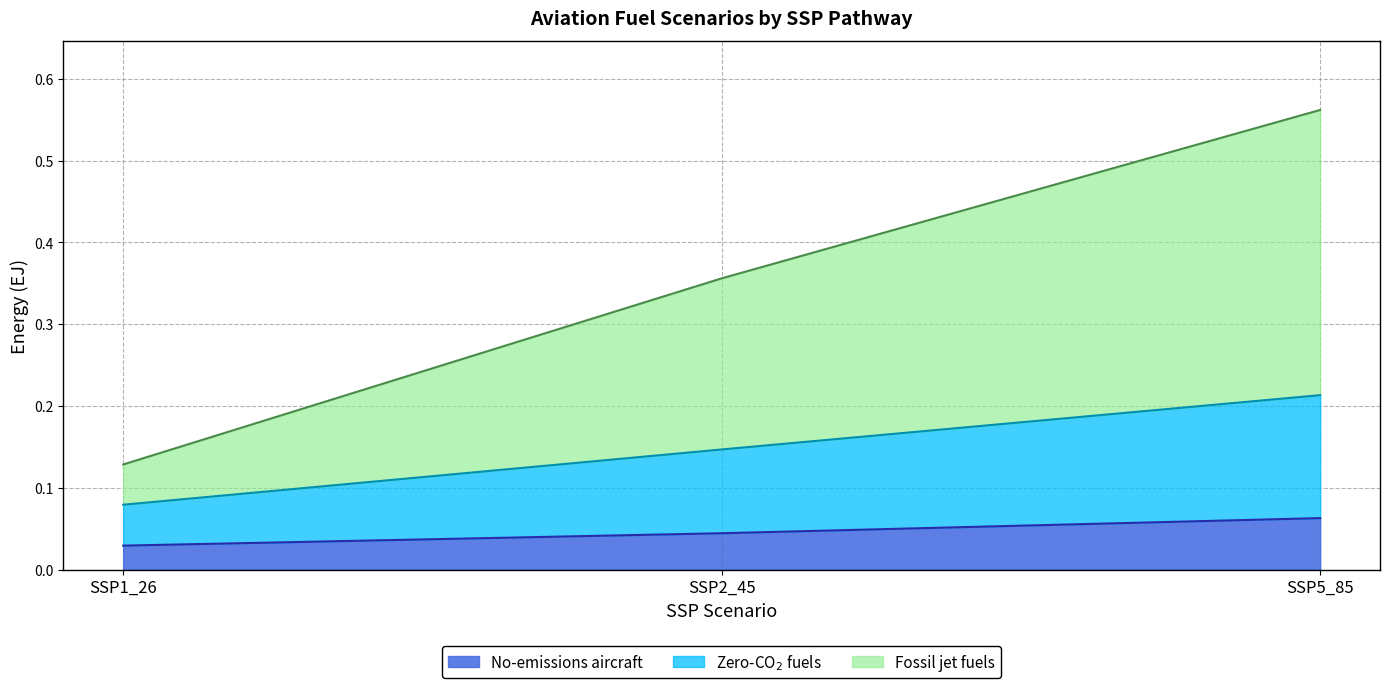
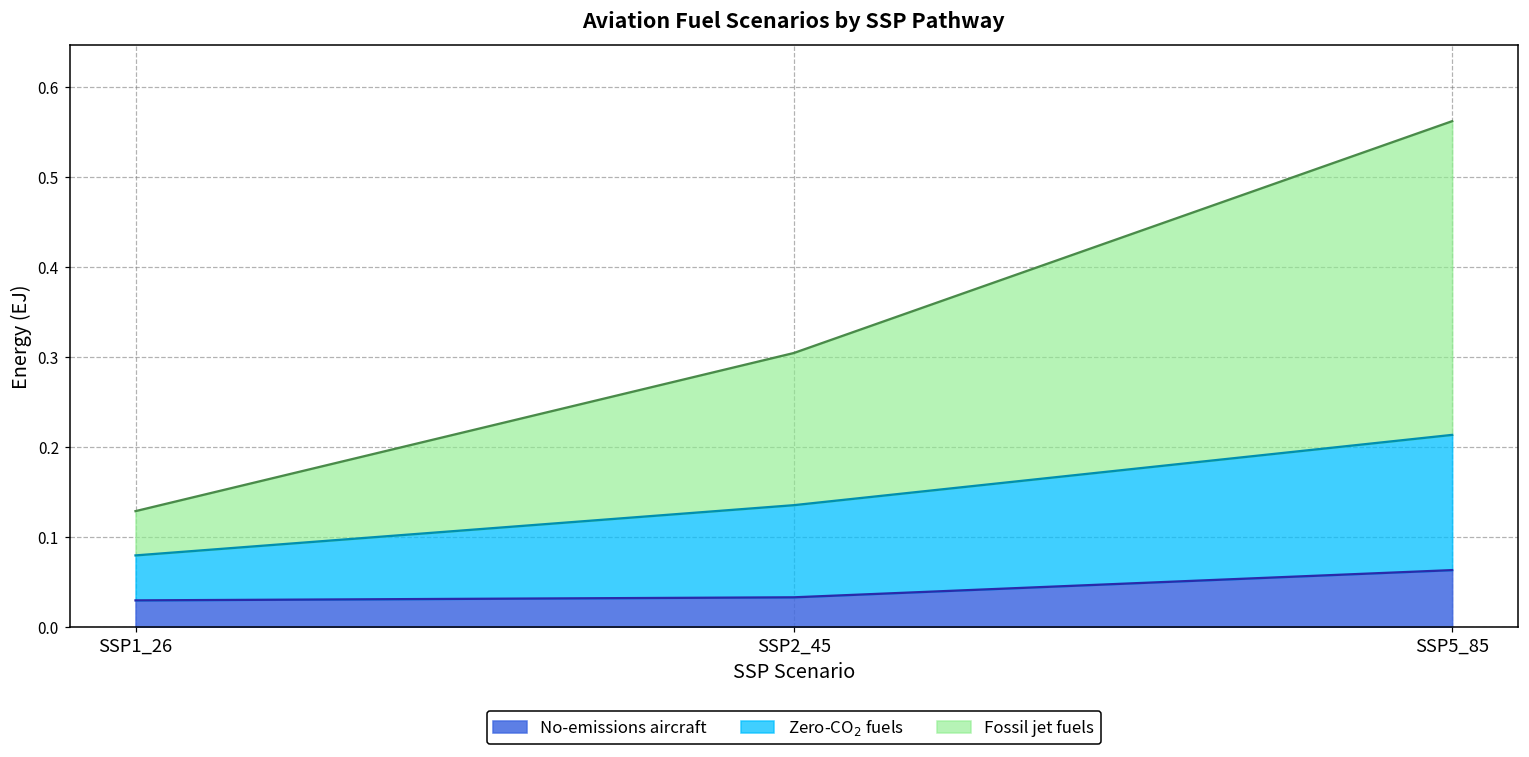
  {
    "No-emissions aircraft": {
      "SSP1_26": 0.03,
-     "SSP2_45": 0.04,
+     "SSP2_45": 0.03,
      "SSP5_85": 0.06
    },
    "Fossil jet fuels": {
      "SSP1_26": 0.05,
-     "SSP2_45": 0.21,
+     "SSP2_45": 0.17,
      "SSP5_85": 0.35
    }
  }
